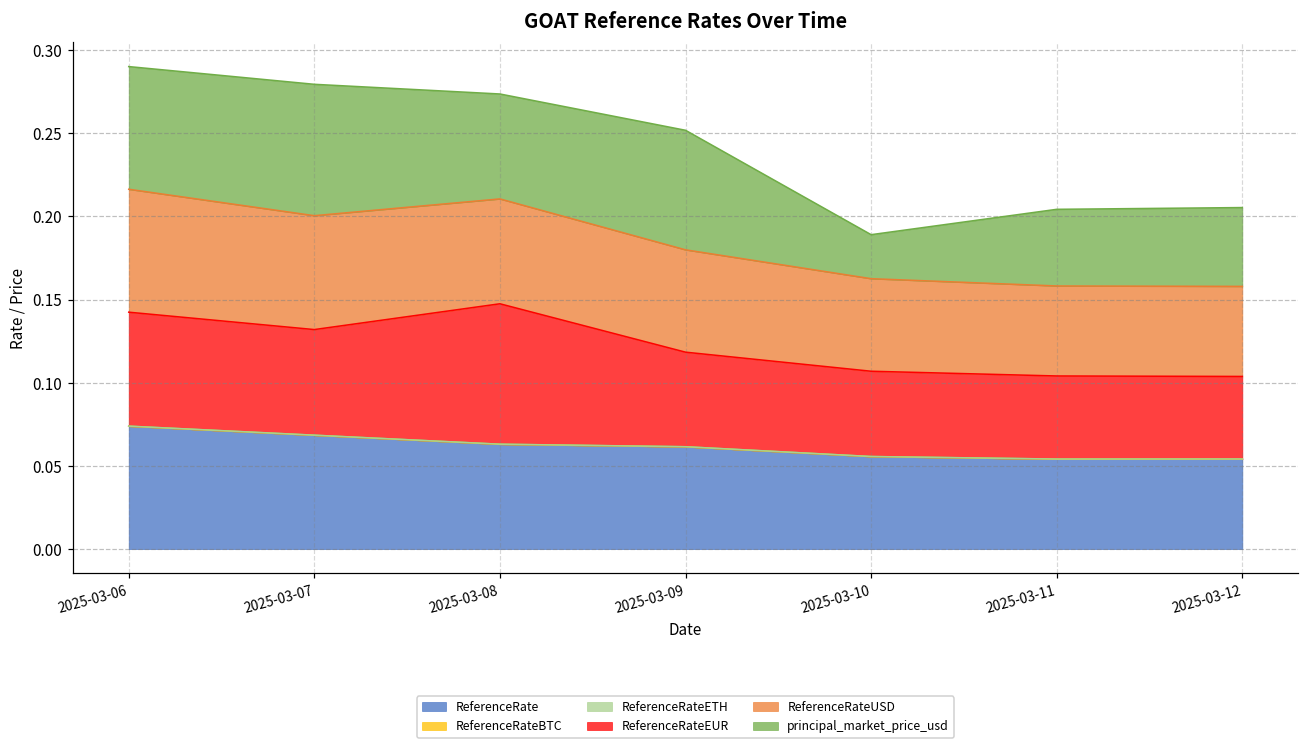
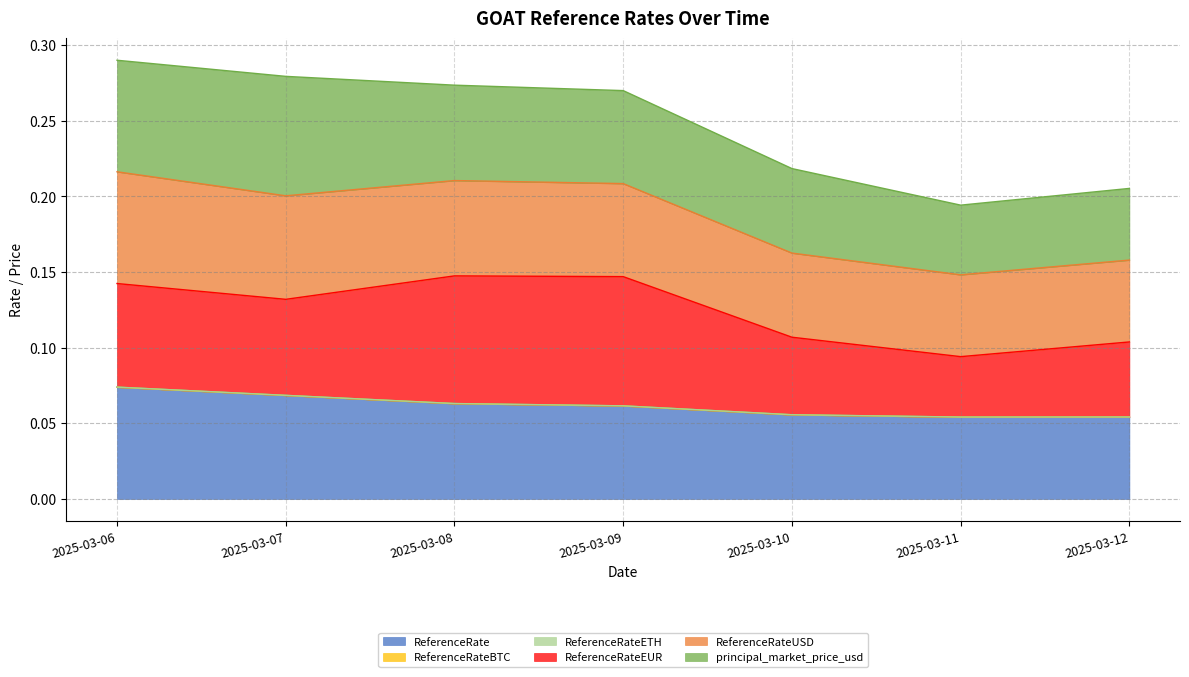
  {
    "ReferenceRateETH": {
      "2025-03-06": 0.074,
      "2025-03-07": 0.068,
      "2025-03-08": 0.063,
      "2025-03-09": 0.062,
      "2025-03-10": 0.056,
      "2025-03-11": 0.054,
      "2025-03-12": 0.054
    },
    "ReferenceRateEUR": {
      "2025-03-06": 0.068,
      "2025-03-07": 0.063,
      "2025-03-08": 0.084,
-     "2025-03-09": 0.057,
+     "2025-03-09": 0.085,
      "2025-03-10": 0.051,
-     "2025-03-11": 0.050,
+     "2025-03-11": 0.040,
      "2025-03-12": 0.050
    },
    "ReferenceRateUSD": {
      "2025-03-06": 0.074,
      "2025-03-07": 0.068,
      "2025-03-08": 0.063,
      "2025-03-09": 0.062,
      "2025-03-10": 0.056,
      "2025-03-11": 0.054,
      "2025-03-12": 0.054
    },
    "principal_market_price_usd": {
      "2025-03-06": 0.074,
      "2025-03-07": 0.079,
      "2025-03-08": 0.063,
-     "2025-03-09": 0.072,
-     "2025-03-10": 0.026,
+     "2025-03-09": 0.061,
+     "2025-03-10": 0.056,
      "2025-03-11": 0.046,
      "2025-03-12": 0.047
    }
  }
